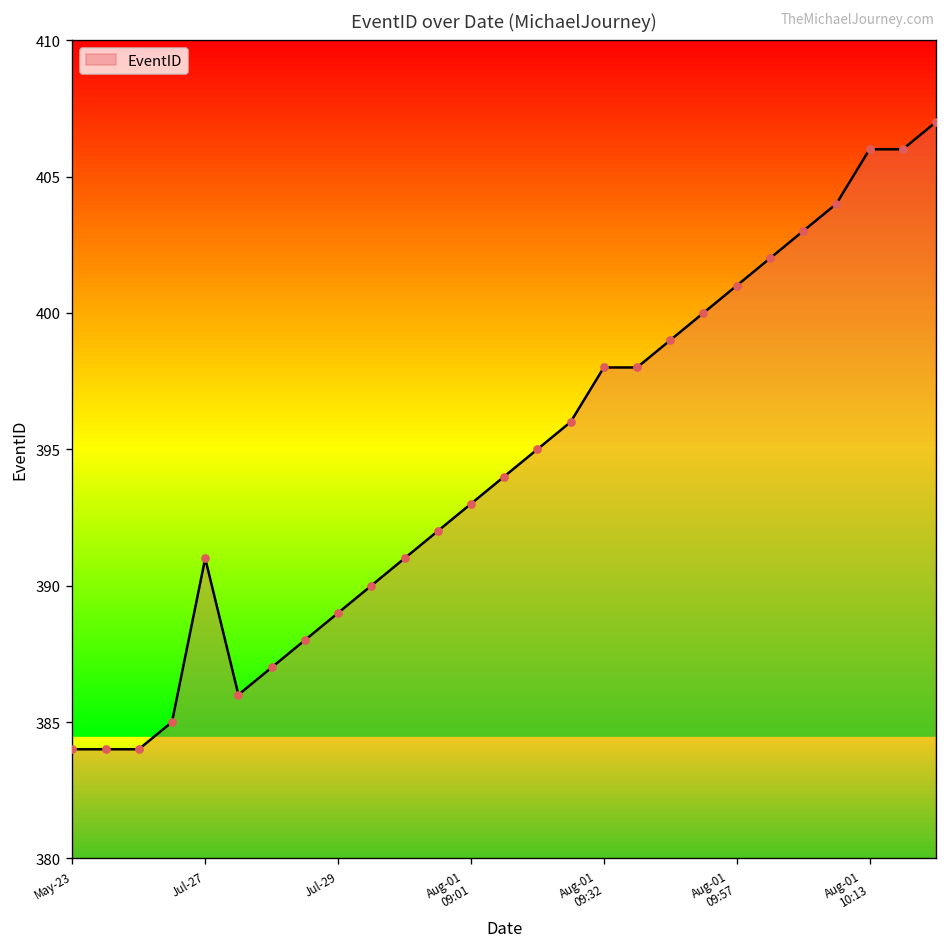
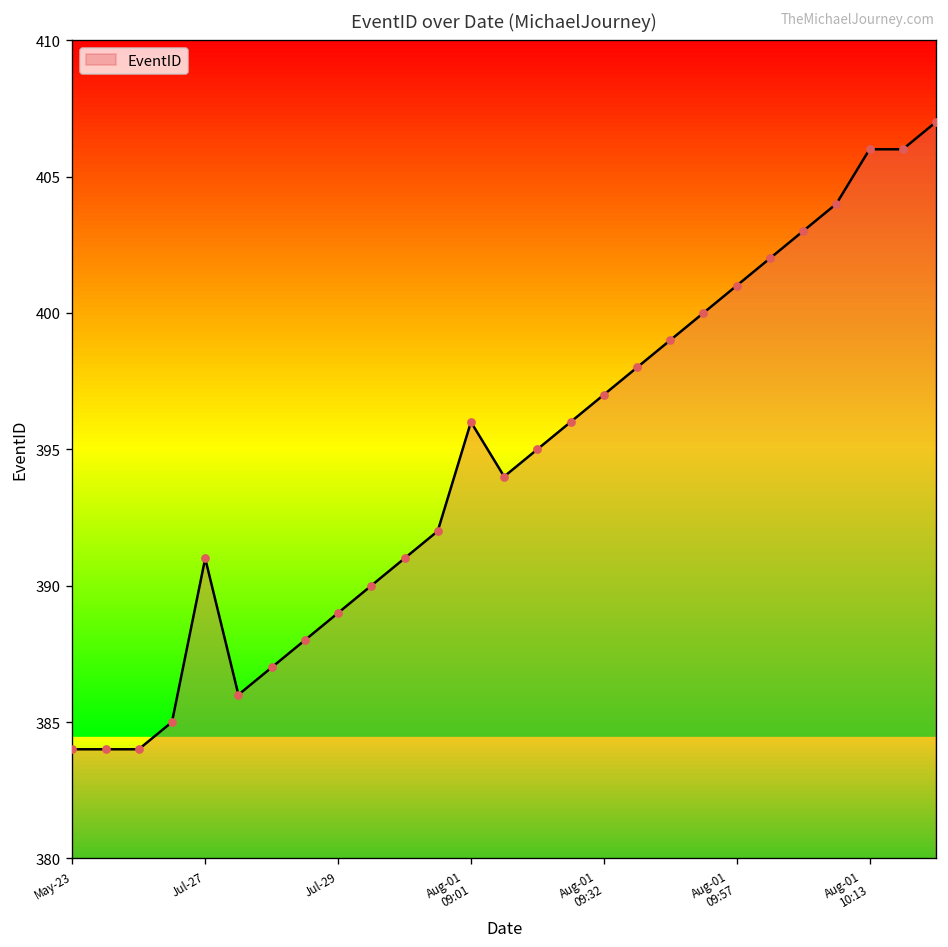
  {
    "May-23": 384,
    "Jul-27": 391,
    "Jul-29": 389,
-   "Aug-01 09:01": 393,
-   "Aug-01 09:32": 398,
+   "Aug-01 09:01": 396,
+   "Aug-01 09:32": 397,
    "Aug-01 09:57": 401,
    "Aug-01 10:13": 406
  }
